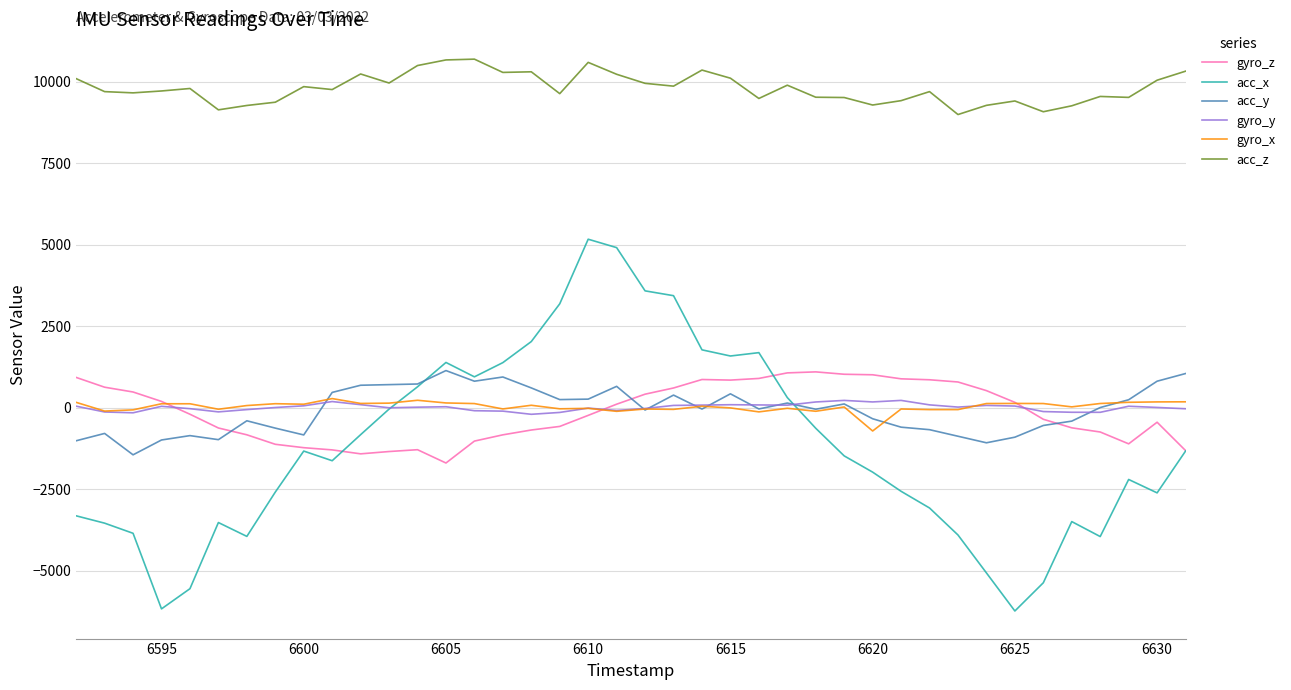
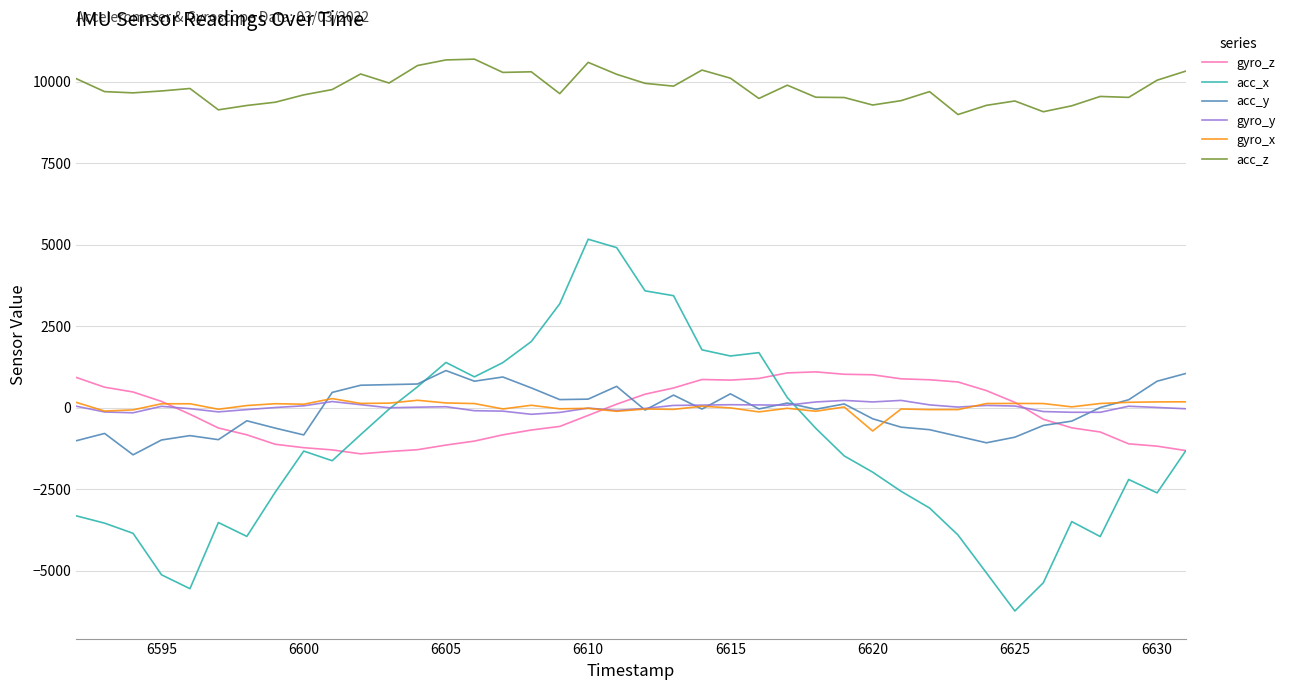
  {
    "gyro_z": {
      "6600": -1200,
-     "6605": -1700,
+     "6605": -1200,
      "6610": -200,
      "6615": 800,
      "6620": 1000,
-     "6630": -500
+     "6630": -1200
    },
    "acc_x": {
-     "6595": -6200,
+     "6595": -5100,
      "6600": -1300,
      "6605": 1400,
      "6610": 5200,
      "6615": 1600,
      "6620": -2000,
      "6625": -6200,
      "6630": -2600
    },
    "acc_y": {
      "6595": -1000,
      "6600": -800,
      "6605": 1100,
      "6610": 300,
      "6615": 400,
      "6620": -300,
      "6625": -900,
      "6630": 800
    },
    "gyro_y": {
      "6605": 0,
      "6615": 100,
      "6620": 200,
      "6625": 0,
      "6630": 0
    },
    "gyro_x": {
      "6605": 100,
      "6615": 0,
      "6620": -700,
      "6630": 200
    },
    "acc_z": {
      "6595": 9700,
-     "6600": 9800,
+     "6600": 9600,
      "6605": 10700,
      "6610": 10600,
      "6615": 10100,
      "6620": 9300,
      "6625": 9400,
      "6630": 10000
    }
  }
